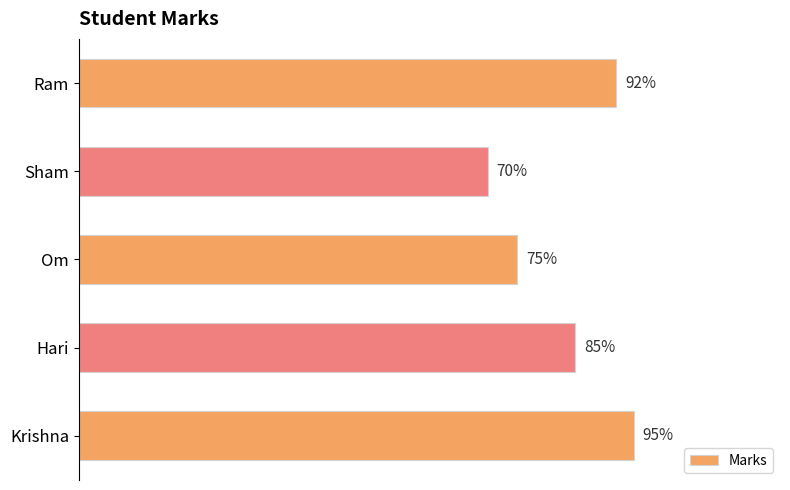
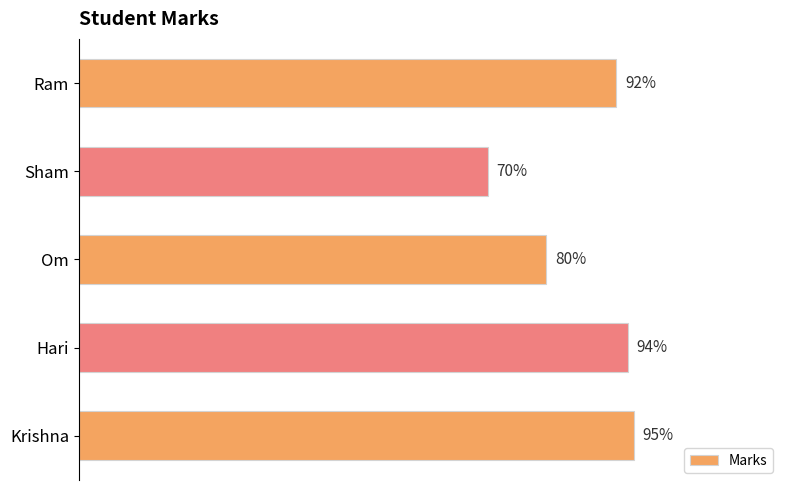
  {
    "Ram": "92%",
    "Sham": "70%",
-   "Om": "75%",
-   "Hari": "85%",
+   "Om": "80%",
+   "Hari": "94%",
    "Krishna": "95%"
  }
